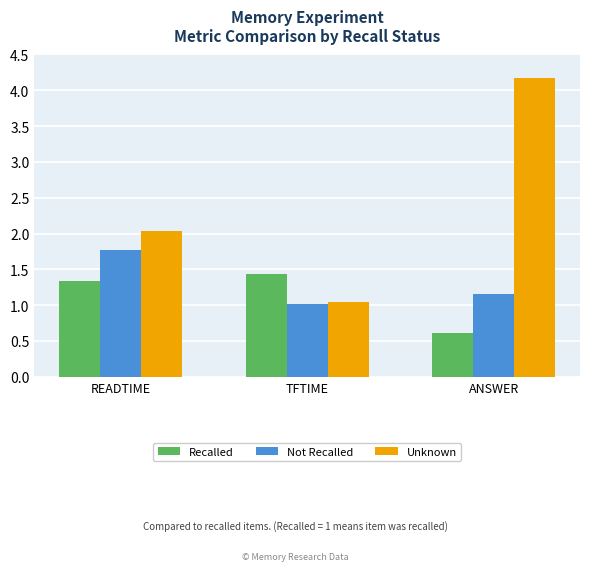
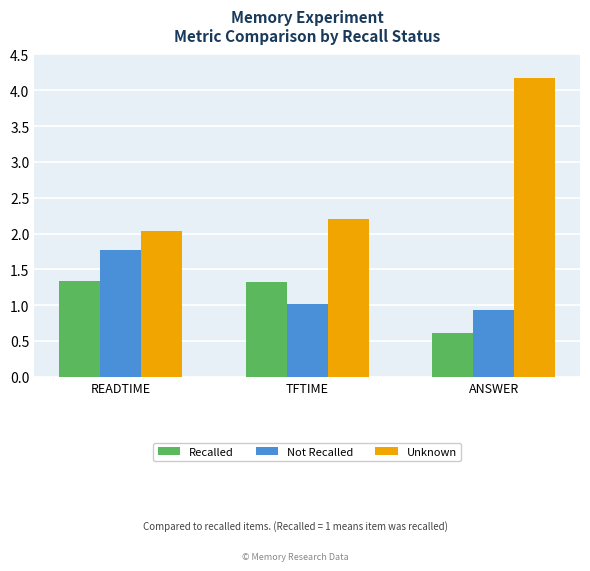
  {
    "Recalled": {
      "READTIME": 1.3,
-     "TFTIME": 1.4,
+     "TFTIME": 1.3,
      "ANSWER": 0.6
    },
    "Not Recalled": {
      "READTIME": 1.8,
      "TFTIME": 1.0,
-     "ANSWER": 1.2
+     "ANSWER": 0.9
    },
    "Unknown": {
      "READTIME": 2.0,
-     "TFTIME": 1.0,
+     "TFTIME": 2.2,
      "ANSWER": 4.2
    }
  }
